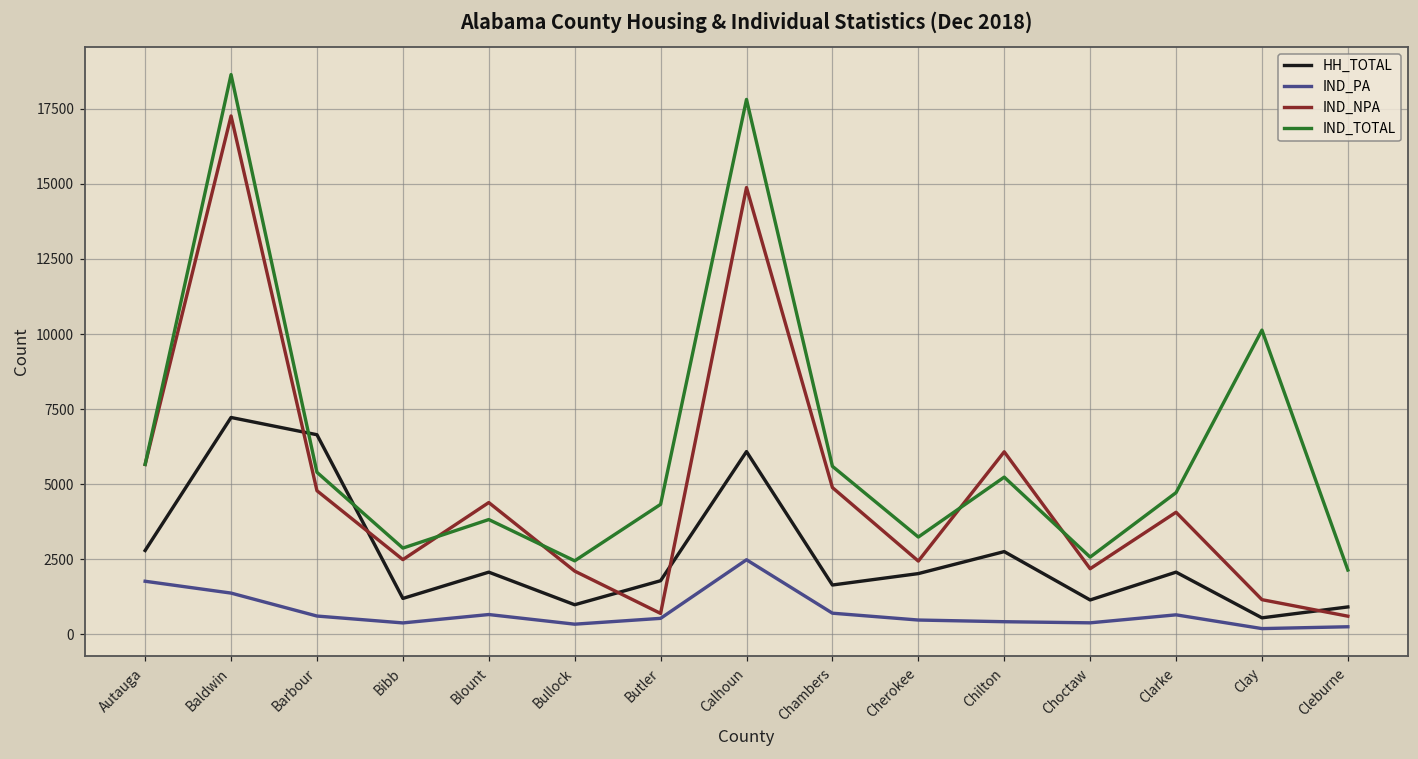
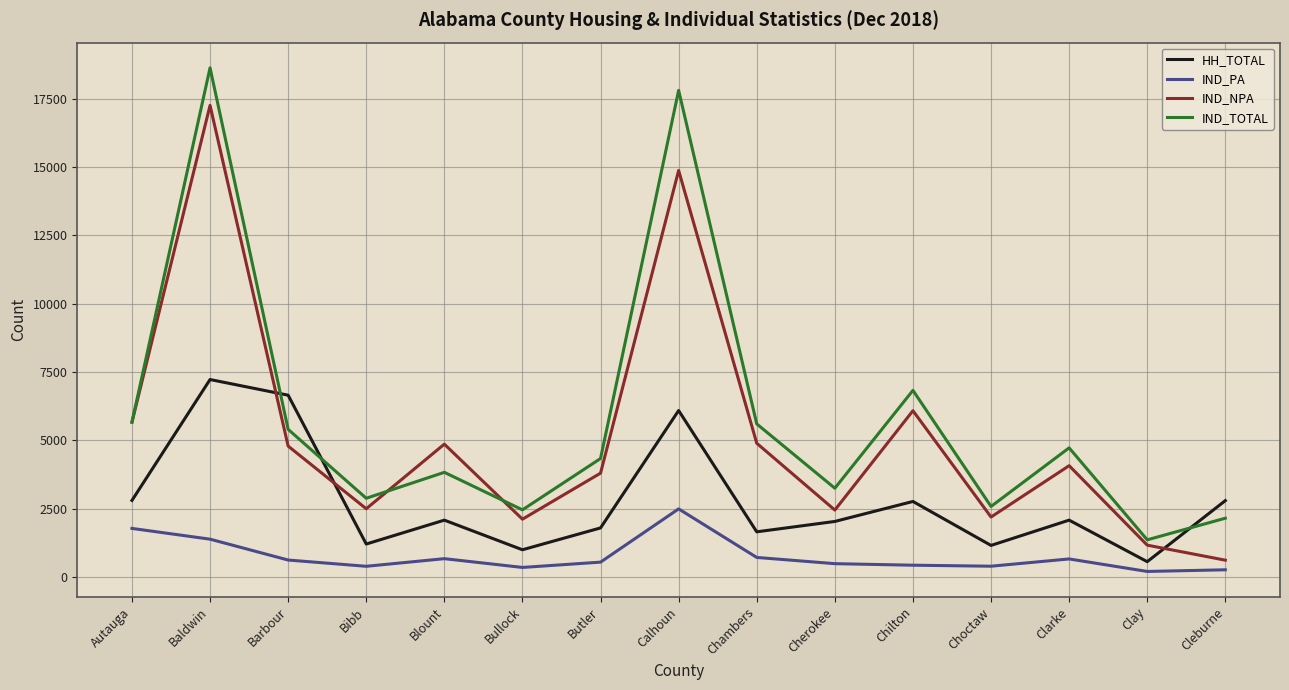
  {
    "HH_TOTAL": {
      "Autauga": 2800,
      "Baldwin": 7200,
      "Barbour": 6600,
      "Bibb": 1200,
      "Blount": 2100,
      "Bullock": 1000,
      "Butler": 1800,
      "Calhoun": 6100,
      "Chambers": 1600,
      "Cherokee": 2000,
      "Chilton": 2800,
      "Choctaw": 1100,
      "Clarke": 2100,
      "Clay": 600,
-     "Cleburne": 900
+     "Cleburne": 2800
    },
    "IND_PA": {
      "Autauga": 1800,
      "Baldwin": 1400,
      "Barbour": 600,
      "Bibb": 400,
      "Blount": 700,
      "Bullock": 300,
      "Butler": 500,
      "Calhoun": 2500,
      "Chambers": 700,
      "Cherokee": 500,
      "Chilton": 400,
      "Choctaw": 400,
      "Clarke": 700,
      "Clay": 200,
      "Cleburne": 300
    },
    "IND_NPA": {
      "Baldwin": 17300,
      "Barbour": 4800,
      "Bibb": 2500,
-     "Blount": 4400,
+     "Blount": 4900,
      "Bullock": 2100,
-     "Butler": 700,
+     "Butler": 3800,
      "Calhoun": 14900,
      "Chambers": 4900,
      "Cherokee": 2400,
      "Chilton": 6100,
      "Choctaw": 2200,
      "Clarke": 4100,
      "Clay": 1200,
      "Cleburne": 600
    },
    "IND_TOTAL": {
      "Baldwin": 18600,
      "Barbour": 5400,
      "Bibb": 2900,
      "Blount": 3800,
      "Bullock": 2500,
      "Butler": 4300,
      "Calhoun": 17800,
      "Chambers": 5600,
      "Cherokee": 3200,
-     "Chilton": 5200,
+     "Chilton": 6800,
      "Choctaw": 2600,
      "Clarke": 4700,
-     "Clay": 10100,
+     "Clay": 1400,
      "Cleburne": 2100
    }
  }
